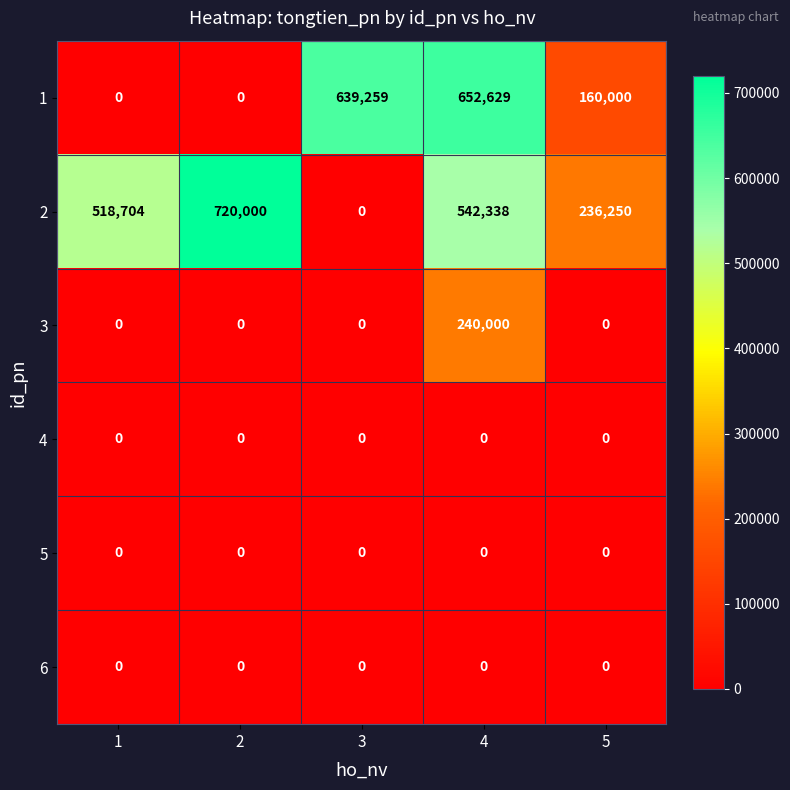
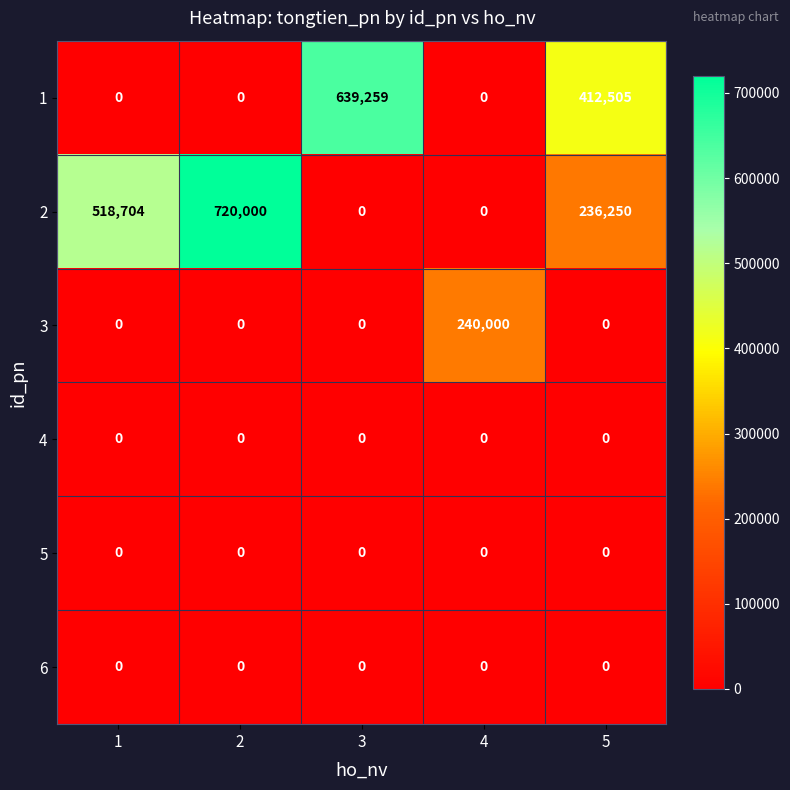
  {
    "1": {
      "1": "0",
      "2": "0",
      "3": "639,259",
-     "4": "652,629",
-     "5": "160,000"
+     "4": "0",
+     "5": "412,505"
    },
    "2": {
      "1": "518,704",
      "2": "720,000",
      "3": "0",
-     "4": "542,338",
+     "4": "0",
      "5": "236,250"
    },
    "3": {
      "1": "0",
      "2": "0",
      "3": "0",
      "4": "240,000",
      "5": "0"
    },
    "4": {
      "1": "0",
      "2": "0",
      "3": "0",
      "4": "0",
      "5": "0"
    },
    "5": {
      "1": "0",
      "2": "0",
      "3": "0",
      "4": "0",
      "5": "0"
    },
    "6": {
      "1": "0",
      "2": "0",
      "3": "0",
      "4": "0",
      "5": "0"
    }
  }
